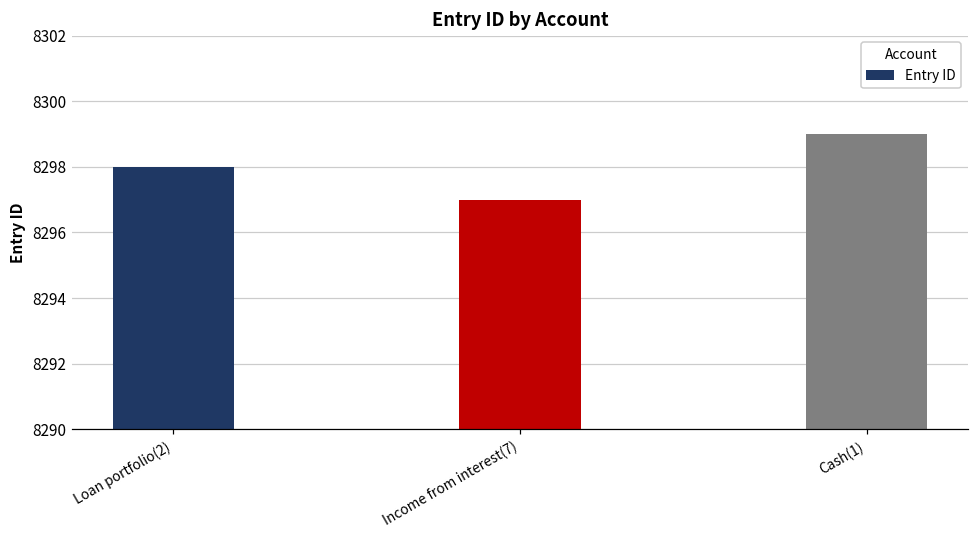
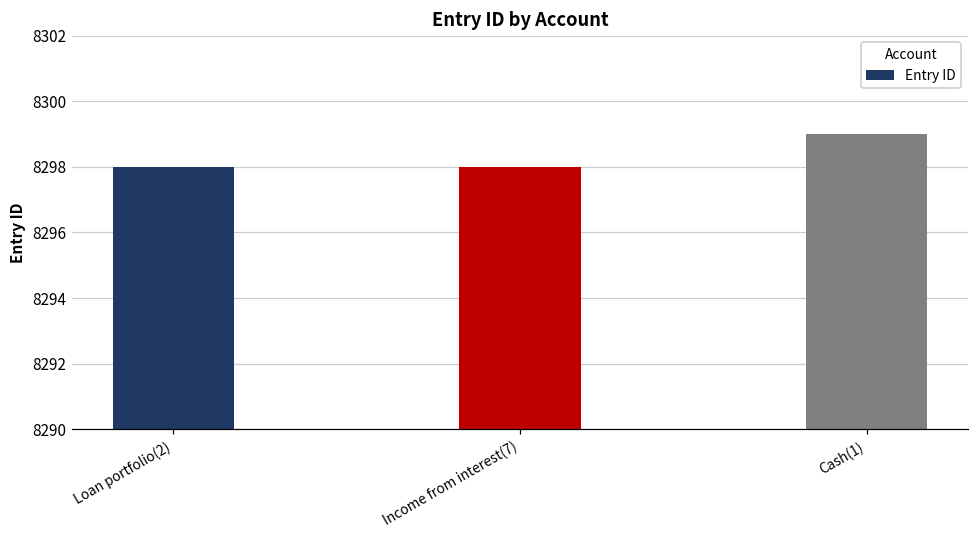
  {
    "Loan portfolio(2)": 8298,
-   "Income from interest(7)": 8297,
+   "Income from interest(7)": 8298,
    "Cash(1)": 8299
  }
